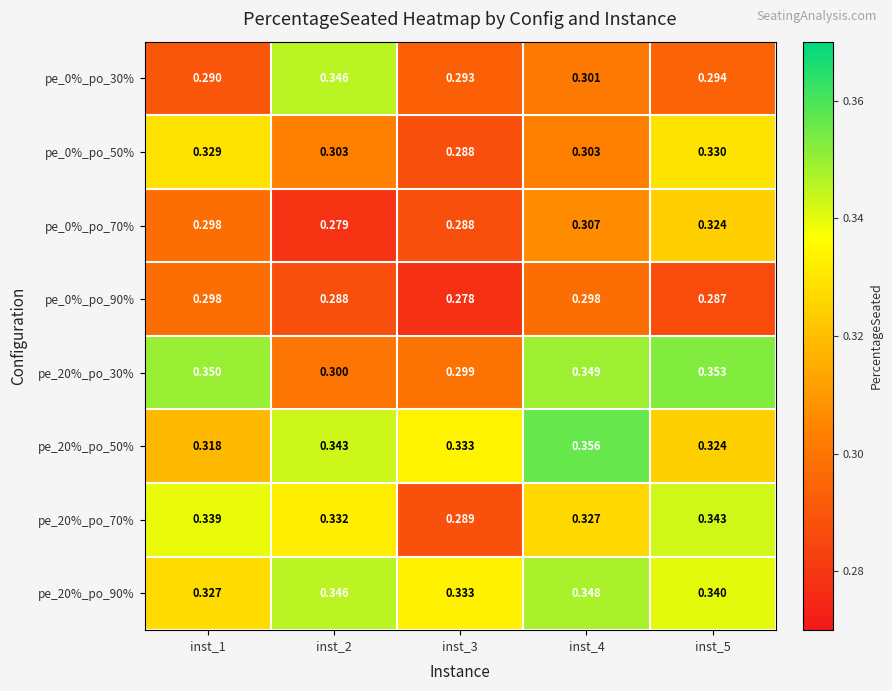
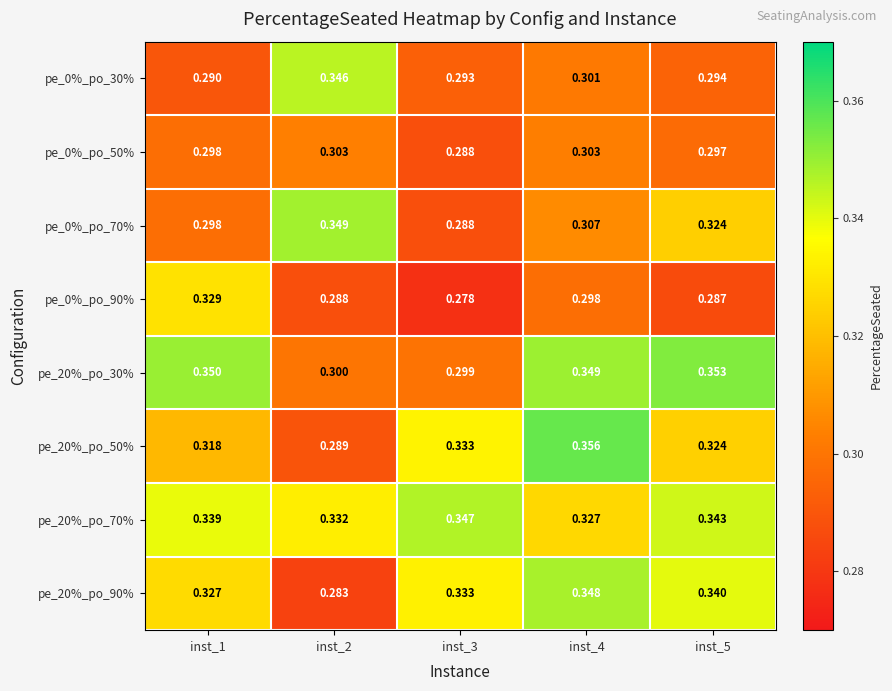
  {
    "pe_0%_po_30%": {
      "inst_1": 0.290,
      "inst_2": 0.346,
      "inst_3": 0.293,
      "inst_4": 0.301,
      "inst_5": 0.294
    },
    "pe_0%_po_50%": {
-     "inst_1": 0.329,
+     "inst_1": 0.298,
      "inst_2": 0.303,
      "inst_3": 0.288,
      "inst_4": 0.303,
-     "inst_5": 0.330
+     "inst_5": 0.297
    },
    "pe_0%_po_70%": {
      "inst_1": 0.298,
-     "inst_2": 0.279,
+     "inst_2": 0.349,
      "inst_3": 0.288,
      "inst_4": 0.307,
      "inst_5": 0.324
    },
    "pe_0%_po_90%": {
-     "inst_1": 0.298,
+     "inst_1": 0.329,
      "inst_2": 0.288,
      "inst_3": 0.278,
      "inst_4": 0.298,
      "inst_5": 0.287
    },
    "pe_20%_po_30%": {
      "inst_1": 0.350,
      "inst_2": 0.300,
      "inst_3": 0.299,
      "inst_4": 0.349,
      "inst_5": 0.353
    },
    "pe_20%_po_50%": {
      "inst_1": 0.318,
-     "inst_2": 0.343,
+     "inst_2": 0.289,
      "inst_3": 0.333,
      "inst_4": 0.356,
      "inst_5": 0.324
    },
    "pe_20%_po_70%": {
      "inst_1": 0.339,
      "inst_2": 0.332,
-     "inst_3": 0.289,
+     "inst_3": 0.347,
      "inst_4": 0.327,
      "inst_5": 0.343
    },
    "pe_20%_po_90%": {
      "inst_1": 0.327,
-     "inst_2": 0.346,
+     "inst_2": 0.283,
      "inst_3": 0.333,
      "inst_4": 0.348,
      "inst_5": 0.340
    }
  }
